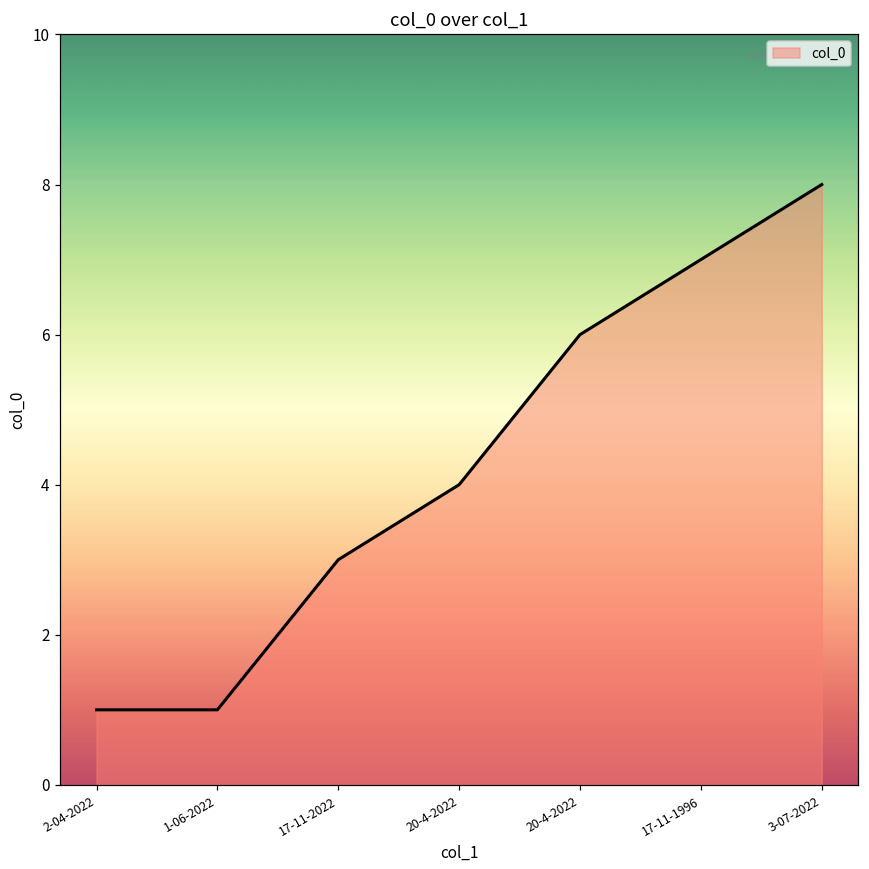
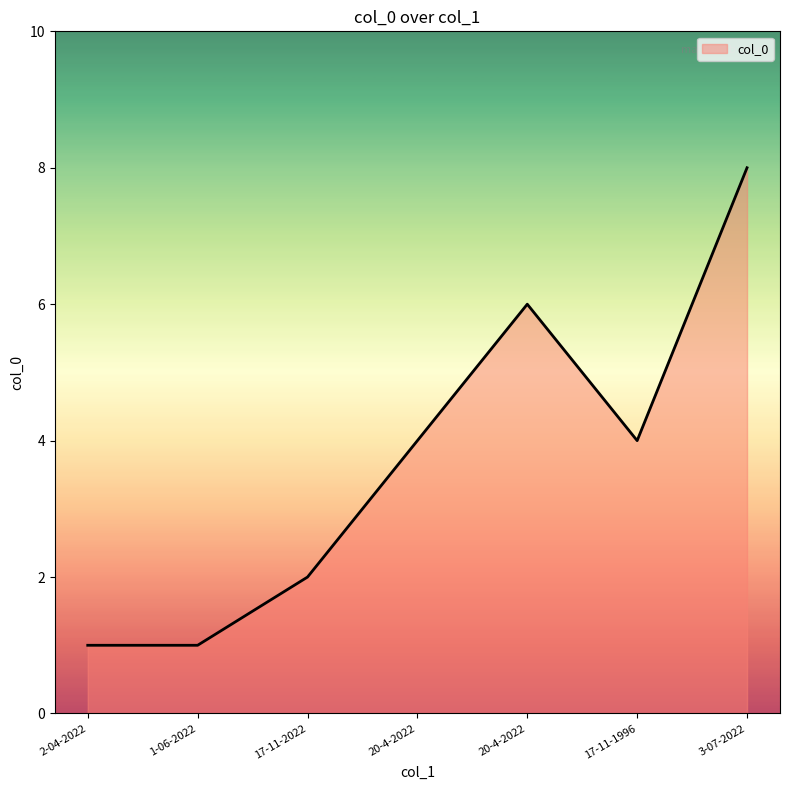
  {
    "2-04-2022": 1,
    "1-06-2022": 1,
-   "17-11-2022": 3,
-   "17-11-1996": 7,
+   "17-11-2022": 2,
+   "17-11-1996": 4,
    "3-07-2022": 8
  }
